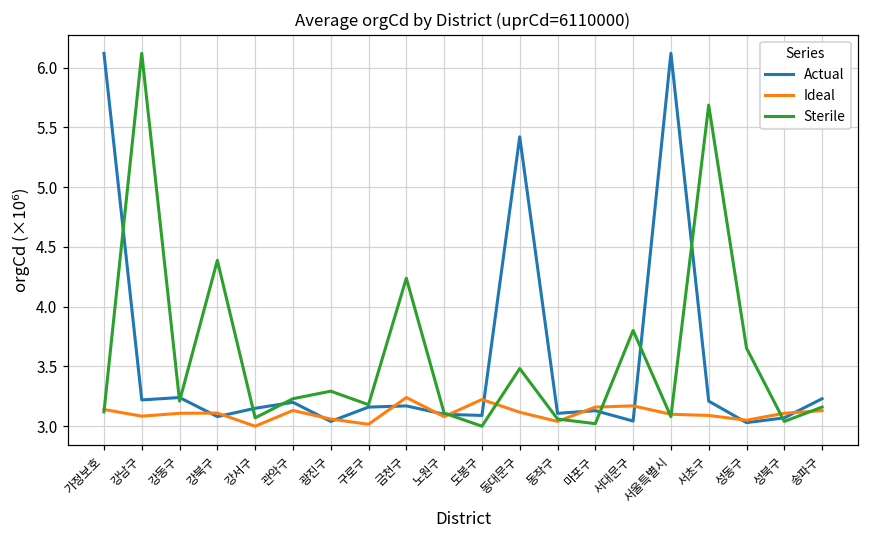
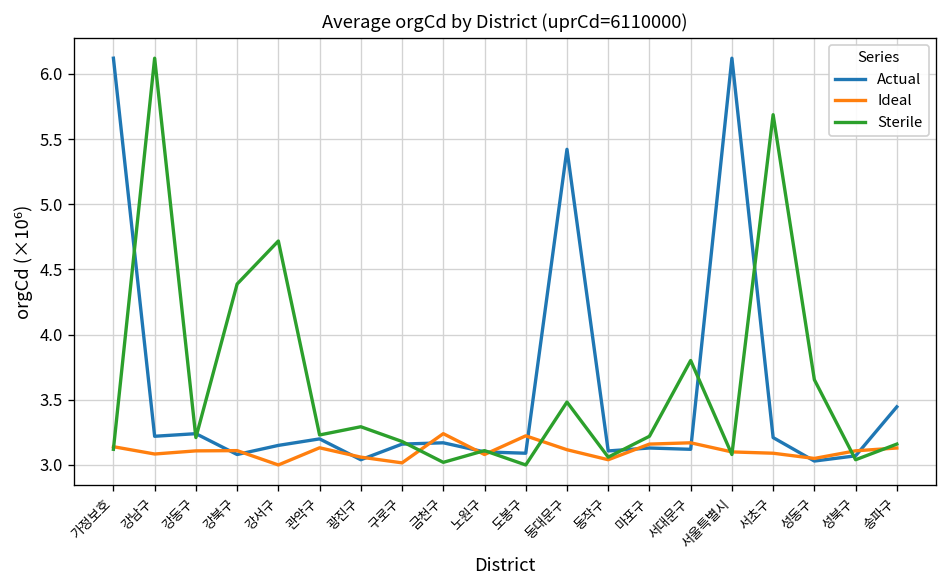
  {
    "Actual": {
      "가정보호": 6.12,
      "강남구": 3.22,
      "강동구": 3.24,
      "강북구": 3.08,
      "강서구": 3.15,
      "관악구": 3.20,
      "금천구": 3.17,
      "도봉구": 3.09,
      "동대문구": 5.42,
      "동작구": 3.11,
      "마포구": 3.13,
-     "서대문구": 3.04,
+     "서대문구": 3.12,
      "서울특별시": 6.12,
      "서초구": 3.21,
      "성북구": 3.07,
-     "송파구": 3.23
+     "송파구": 3.45
    },
    "Ideal": {
      "강남구": 3.08,
      "강동구": 3.11,
      "강북구": 3.11,
      "강서구": 3.00,
      "관악구": 3.13,
      "구로구": 3.02,
      "금천구": 3.24,
      "도봉구": 3.22,
      "동대문구": 3.12,
      "마포구": 3.16,
      "서대문구": 3.17,
      "서초구": 3.09,
      "성북구": 3.11,
      "송파구": 3.13
    },
    "Sterile": {
      "강남구": 6.12,
      "강동구": 3.21,
      "강북구": 4.39,
-     "강서구": 3.07,
+     "강서구": 4.72,
      "관악구": 3.23,
      "광진구": 3.29,
-     "금천구": 4.24,
+     "금천구": 3.02,
      "도봉구": 3.00,
      "동대문구": 3.48,
-     "마포구": 3.02,
+     "마포구": 3.22,
      "서대문구": 3.80,
      "서초구": 5.69,
      "성동구": 3.65,
      "성북구": 3.04,
      "송파구": 3.16
    }
  }
